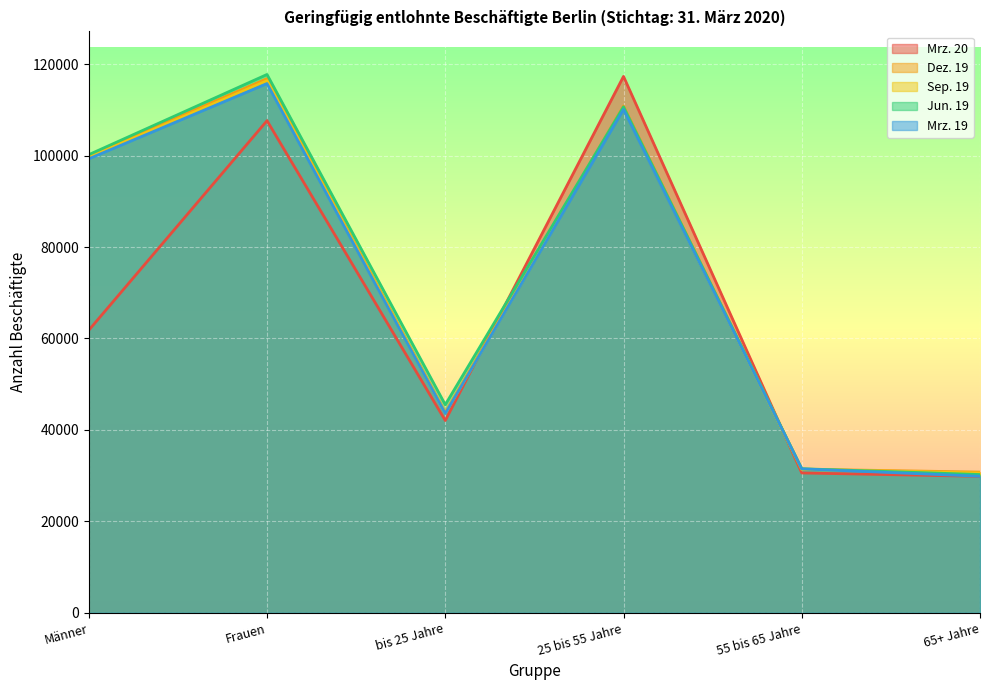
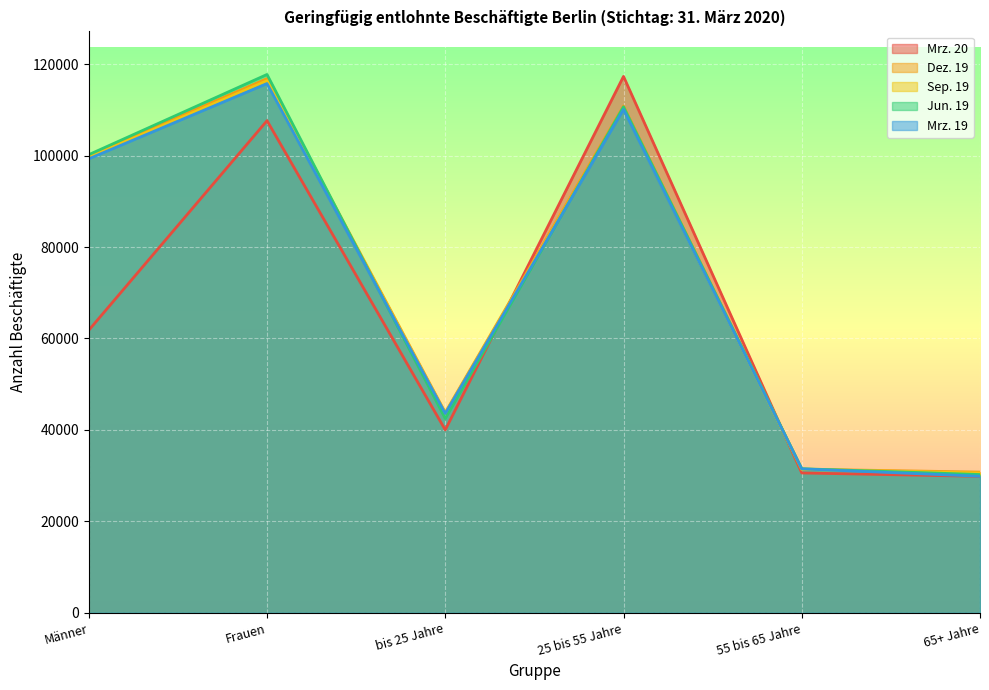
  {
    "Mrz. 20": {
      "Männer": 62000,
      "Frauen": 108000,
-     "bis 25 Jahre": 42000,
+     "bis 25 Jahre": 40000,
      "25 bis 55 Jahre": 117000,
      "55 bis 65 Jahre": 31000
    },
    "Jun. 19": {
      "Frauen": 118000,
-     "bis 25 Jahre": 46000
+     "bis 25 Jahre": 42000
    },
    "Mrz. 19": {
      "Frauen": 116000
    }
  }
